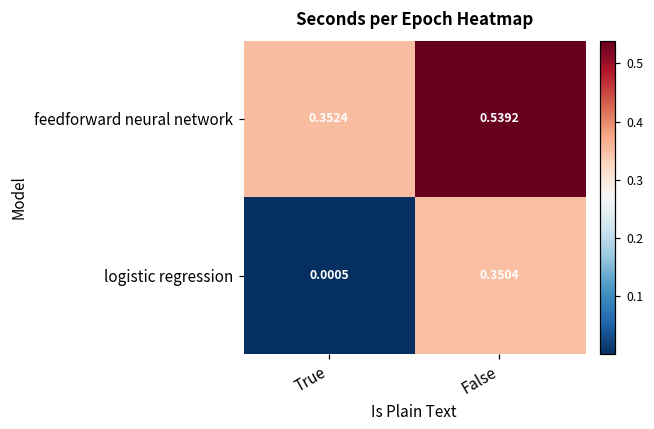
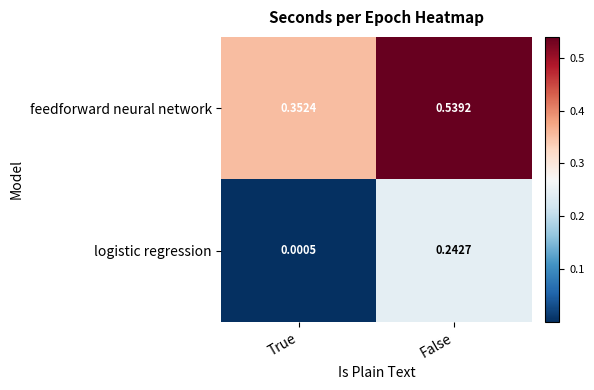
  {
    "feedforward neural network": {
      "True": 0.3524,
      "False": 0.5392
    },
    "logistic regression": {
      "True": 0.0005,
-     "False": 0.3504
+     "False": 0.2427
    }
  }
